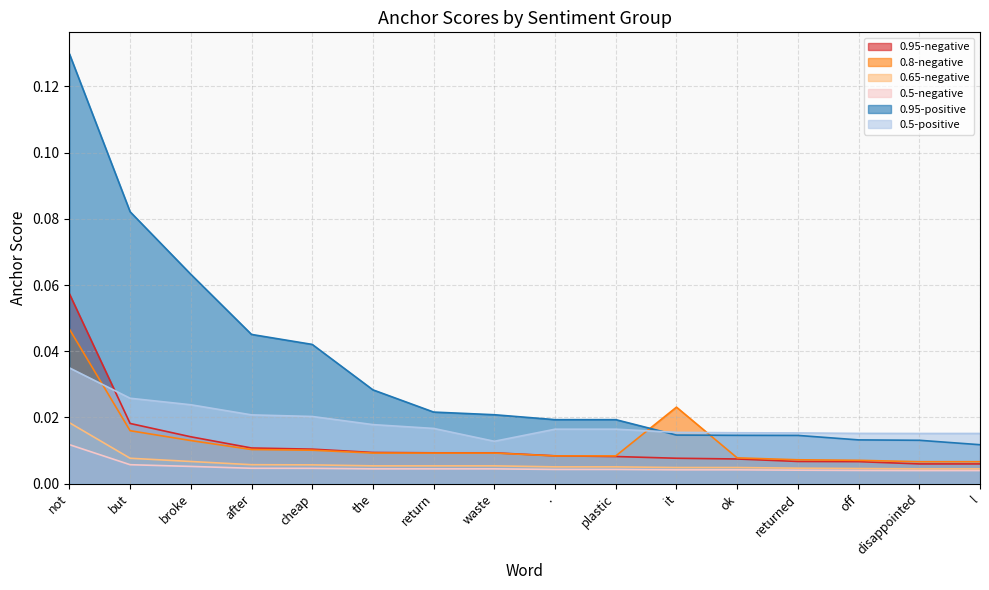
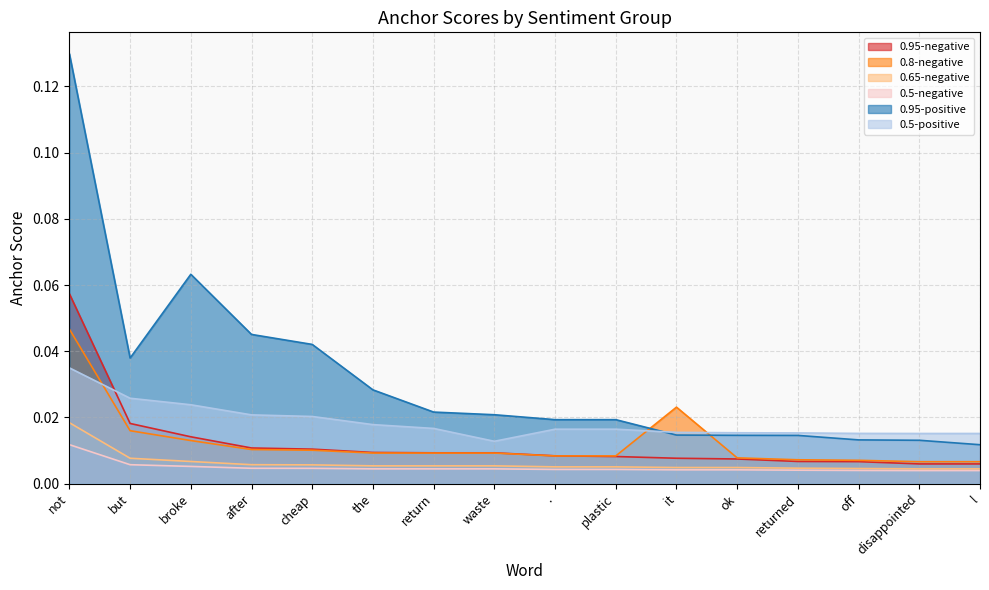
  {
    "0.95-negative": {
      "not": 0.057,
      "but": 0.018,
      "broke": 0.014,
      "it": 0.008
    },
    "0.8-negative": {
      "not": 0.047,
      "but": 0.016,
      "broke": 0.013,
      "it": 0.023
    },
    "0.65-negative": {
      "not": 0.018,
      "but": 0.008,
      "broke": 0.007,
      "after": 0.006,
      "cheap": 0.006,
      "the": 0.005,
      "return": 0.005,
      "waste": 0.005
    },
    "0.5-negative": {
      "not": 0.012,
      "but": 0.006,
      "broke": 0.005,
      "after": 0.005,
      "cheap": 0.005,
      "the": 0.004,
      "return": 0.004,
      "waste": 0.004
    },
    "0.95-positive": {
      "not": 0.130,
-     "but": 0.082,
+     "but": 0.038,
      "broke": 0.063,
      "after": 0.045,
      "cheap": 0.042,
      "the": 0.028,
      "return": 0.022,
      "waste": 0.021,
      ".": 0.019,
      "plastic": 0.019,
      "it": 0.015,
      "off": 0.013,
      "disappointed": 0.013,
      "l": 0.012
    },
    "0.5-positive": {
      "not": 0.035,
      "but": 0.026,
      "broke": 0.024,
      "after": 0.021,
      "cheap": 0.020,
      "the": 0.018,
      "return": 0.017,
      "waste": 0.013,
      ".": 0.016,
      "plastic": 0.016,
      "it": 0.015,
      "off": 0.015,
      "disappointed": 0.015,
      "l": 0.015
    }
  }
